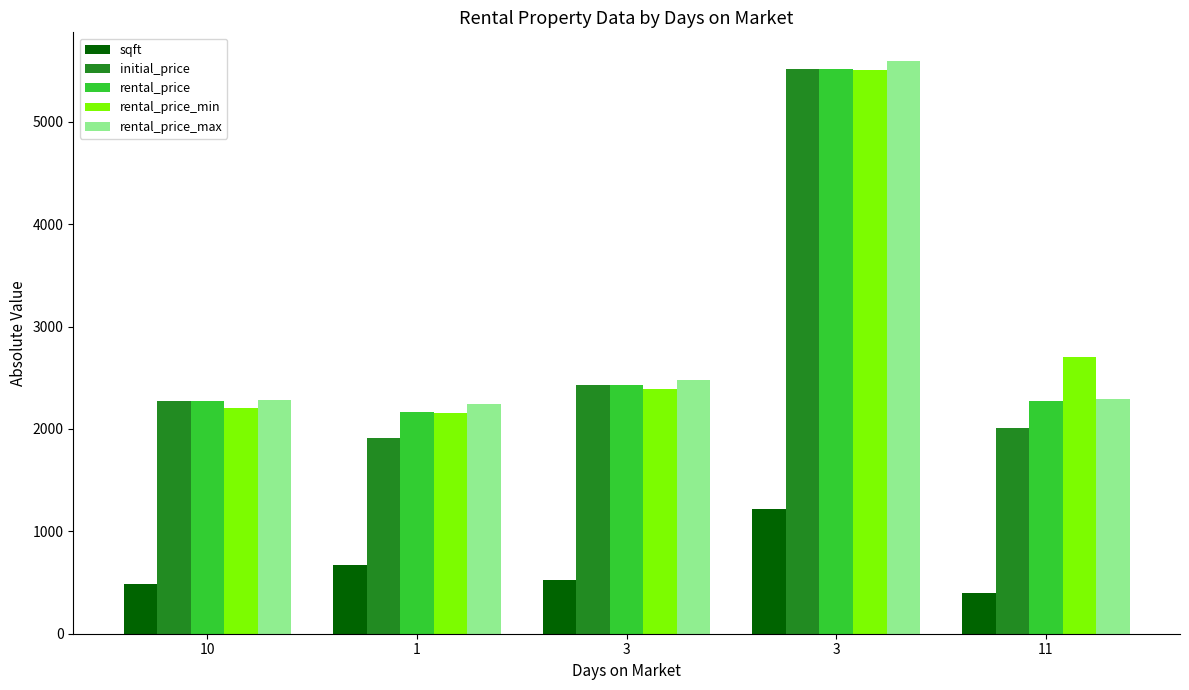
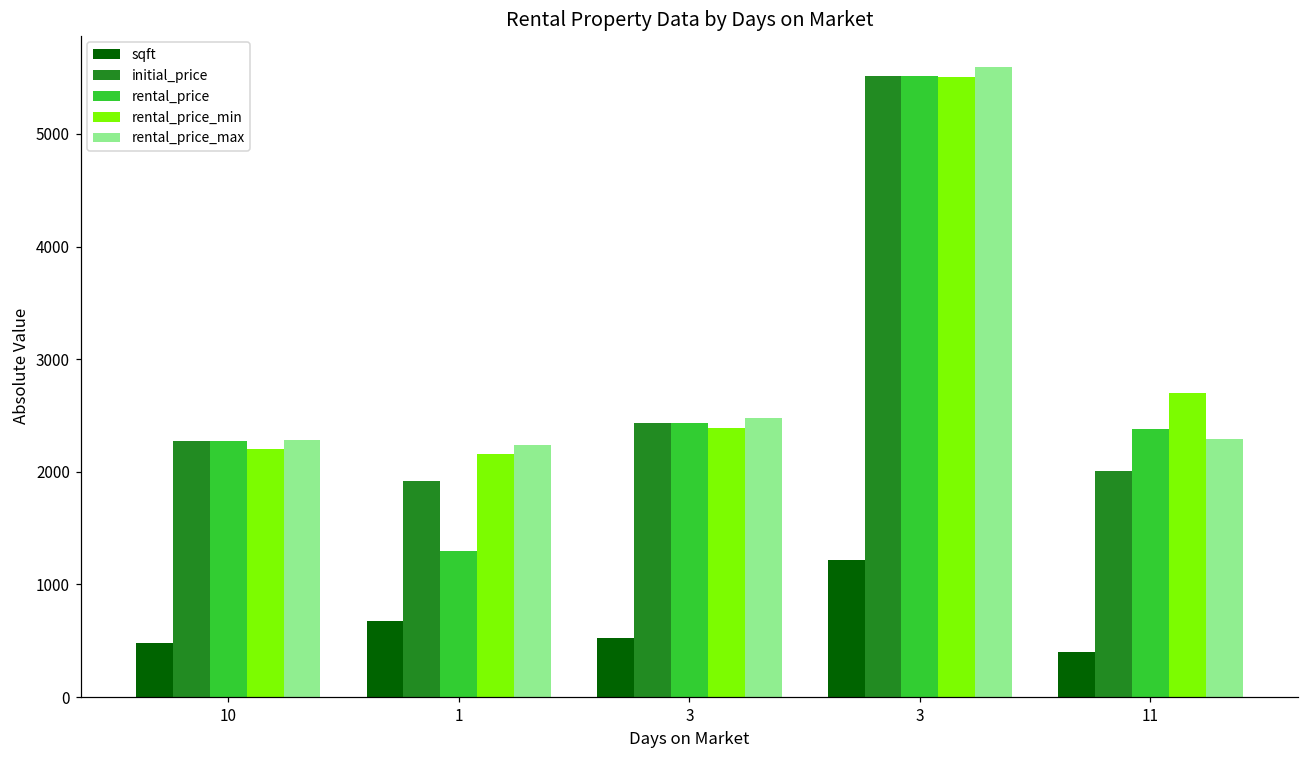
  {
    "sqft": {
      "10": 480,
      "1": 670,
      "11": 400
    },
    "initial_price": {
      "10": 2270,
      "1": 1920,
      "11": 2010
    },
    "rental_price": {
      "10": 2270,
-     "1": 2170,
-     "11": 2270
+     "1": 1300,
+     "11": 2380
    },
    "rental_price_min": {
      "10": 2200,
      "1": 2150,
      "11": 2700
    },
    "rental_price_max": {
      "10": 2290,
      "1": 2240,
      "11": 2300
    }
  }
